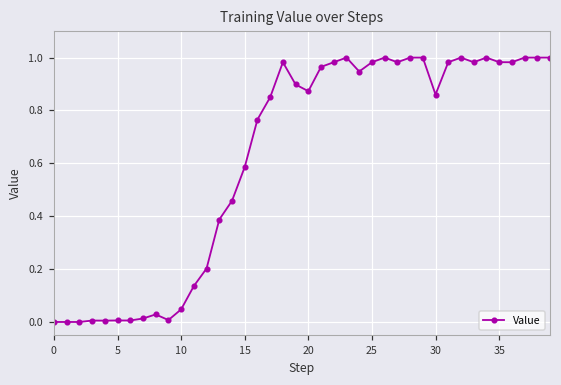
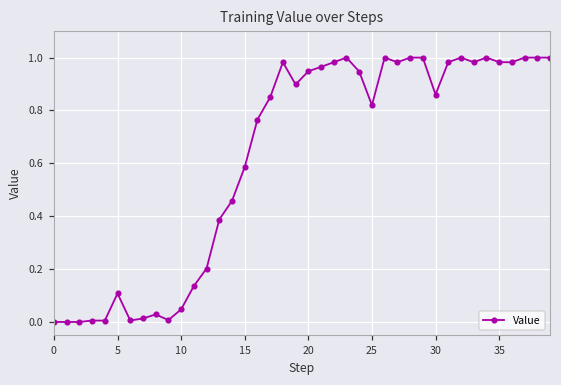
  {
    "0": 0.00,
-   "5": 0.01,
+   "5": 0.11,
    "10": 0.05,
    "15": 0.59,
-   "20": 0.87,
-   "25": 0.98,
+   "20": 0.95,
+   "25": 0.82,
    "30": 0.86,
    "35": 0.98
  }
